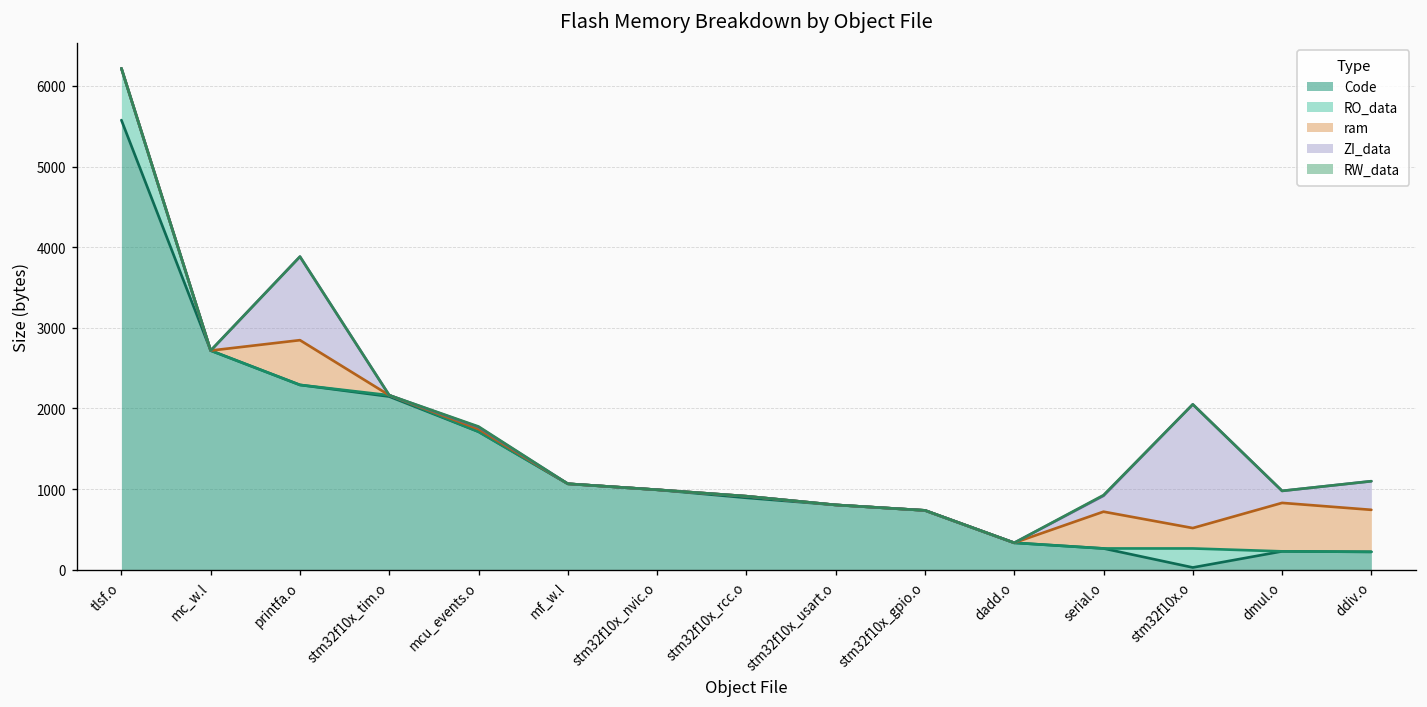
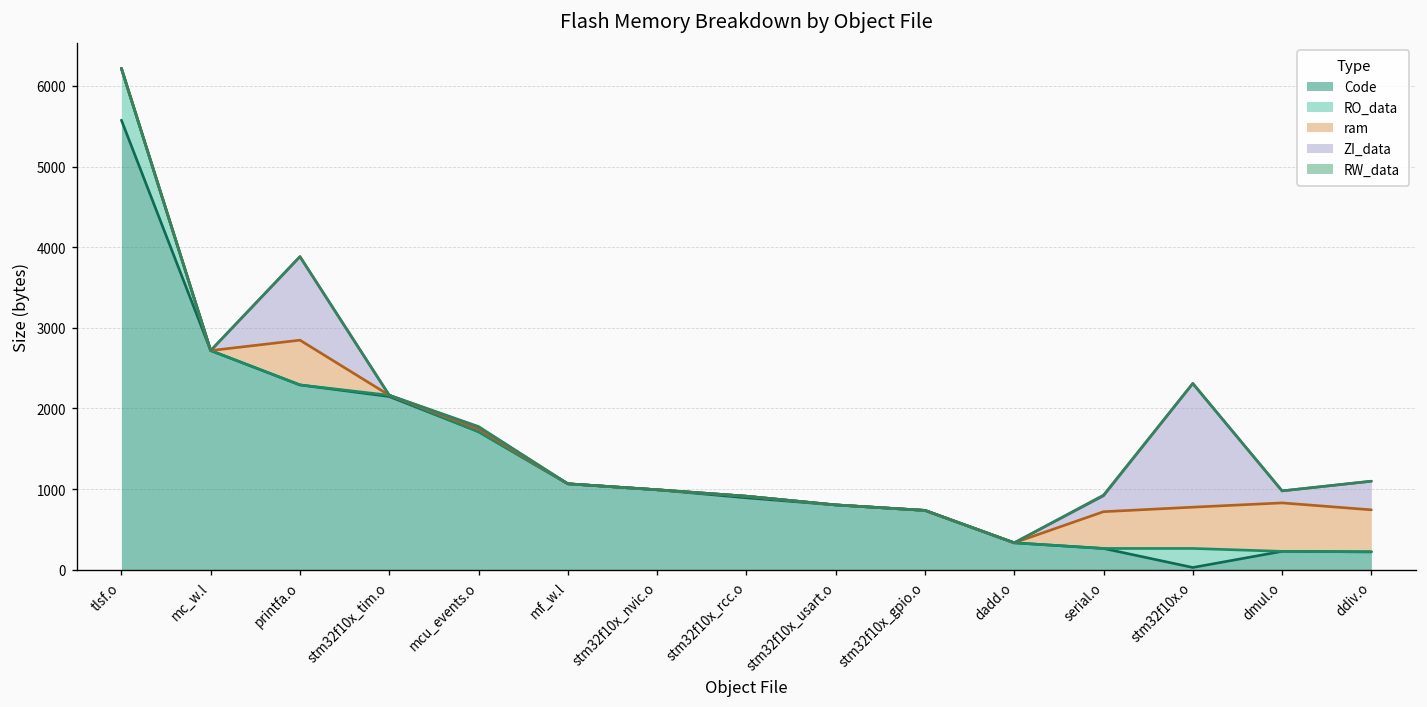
  {
    "ram": {
      "printfa.o": 600,
      "serial.o": 500,
-     "stm32f10x.o": 300,
+     "stm32f10x.o": 500,
      "dmul.o": 600,
      "ddiv.o": 500
    }
  }
